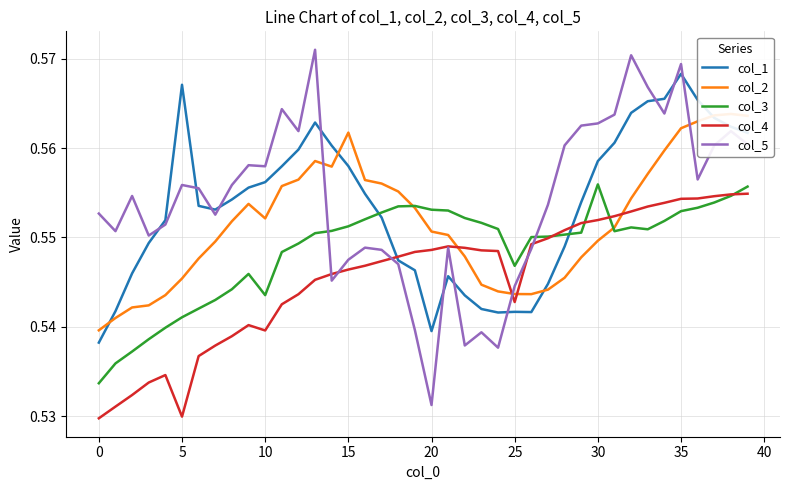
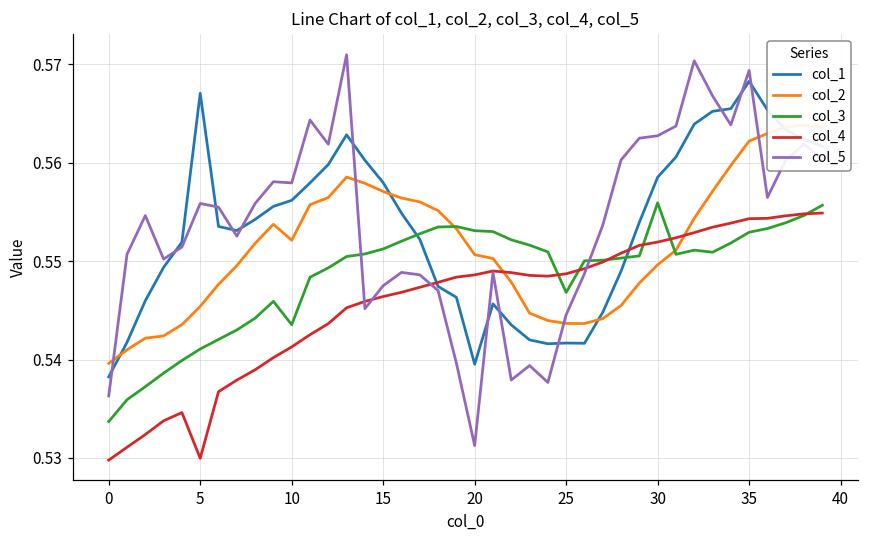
  {
    "col_1": {
      "0": 0.538,
      "5": 0.567,
      "10": 0.556,
      "15": 0.558,
      "20": 0.540,
      "25": 0.542,
      "30": 0.559,
      "35": 0.568
    },
    "col_2": {
      "0": 0.540,
      "5": 0.545,
      "10": 0.552,
-     "15": 0.562,
+     "15": 0.557,
      "20": 0.551,
      "25": 0.544,
      "30": 0.550,
      "35": 0.562
    },
    "col_3": {
      "0": 0.534,
      "5": 0.541,
      "10": 0.544,
      "15": 0.551,
      "20": 0.553,
      "25": 0.547,
      "30": 0.556,
      "35": 0.553
    },
    "col_4": {
      "0": 0.530,
      "5": 0.530,
-     "10": 0.540,
+     "10": 0.541,
      "15": 0.546,
      "20": 0.549,
-     "25": 0.543,
+     "25": 0.549,
      "30": 0.552,
      "35": 0.554
    },
    "col_5": {
-     "0": 0.553,
+     "0": 0.536,
      "5": 0.556,
      "10": 0.558,
      "15": 0.548,
      "20": 0.531,
      "25": 0.545,
      "30": 0.563,
      "35": 0.569
    }
  }
